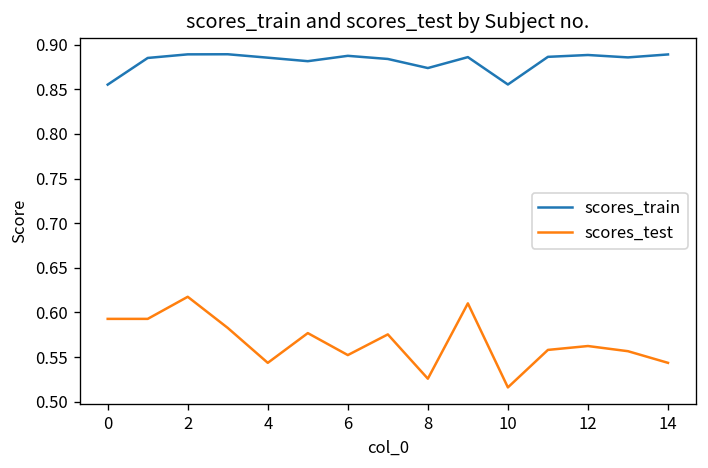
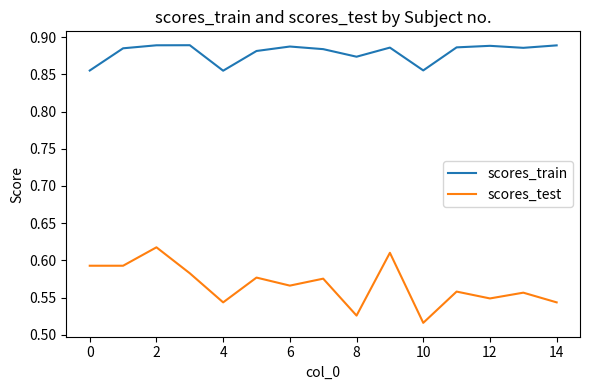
  {
    "scores_train": {
      "0": 0.86,
      "2": 0.89,
-     "4": 0.89,
+     "4": 0.86,
      "6": 0.89,
      "8": 0.87,
      "10": 0.86,
      "12": 0.89,
      "14": 0.89
    },
    "scores_test": {
      "0": 0.59,
      "2": 0.62,
      "4": 0.54,
-     "6": 0.55,
+     "6": 0.57,
      "8": 0.53,
      "10": 0.52,
-     "12": 0.56,
+     "12": 0.55,
      "14": 0.54
    }
  }
